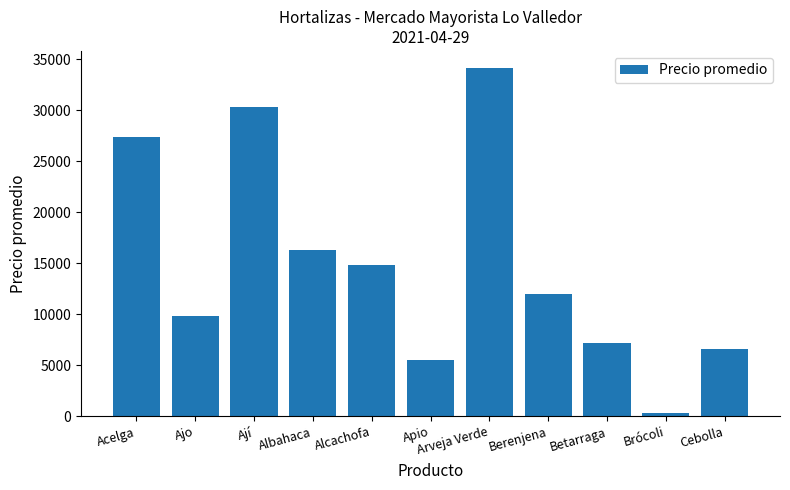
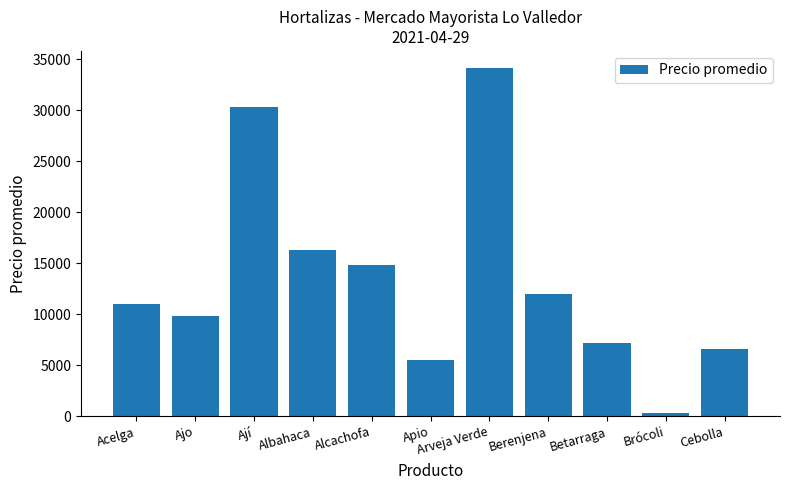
  {
-   "Acelga": 27400,
+   "Acelga": 11000,
    "Ajo": 9900,
    "Ají": 30300,
    "Albahaca": 16300,
    "Alcachofa": 14800,
    "Apio": 5500,
    "Arveja Verde": 34100,
    "Berenjena": 12000,
    "Betarraga": 7100,
    "Brócoli": 400,
    "Cebolla": 6600
  }
